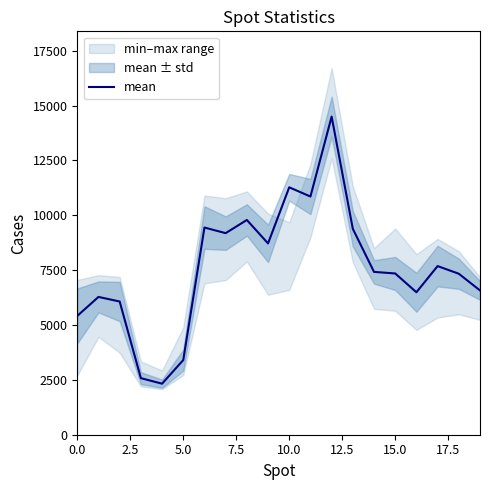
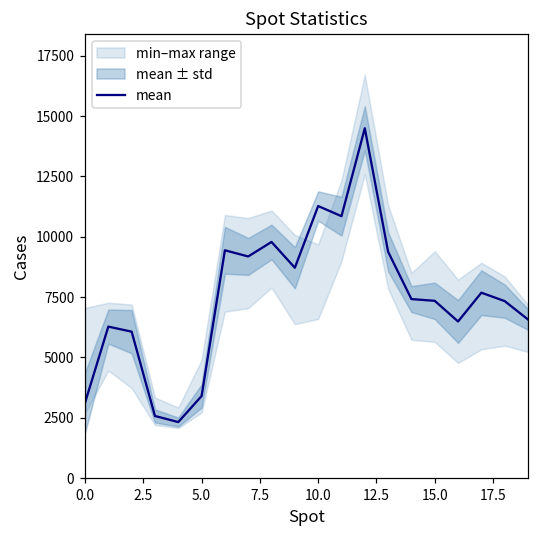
  {
    "mean": {
-     "0.0": 5400,
+     "0.0": 3100,
      "5.0": 3400,
      "10.0": 11300,
      "15.0": 7300
    }
  }
